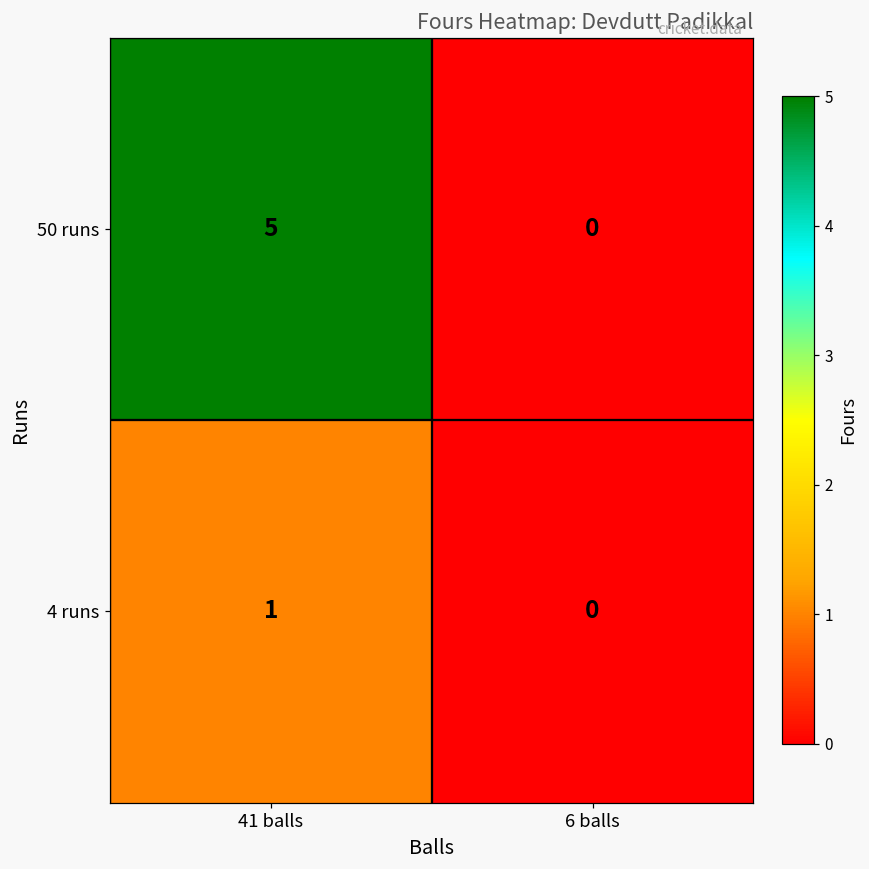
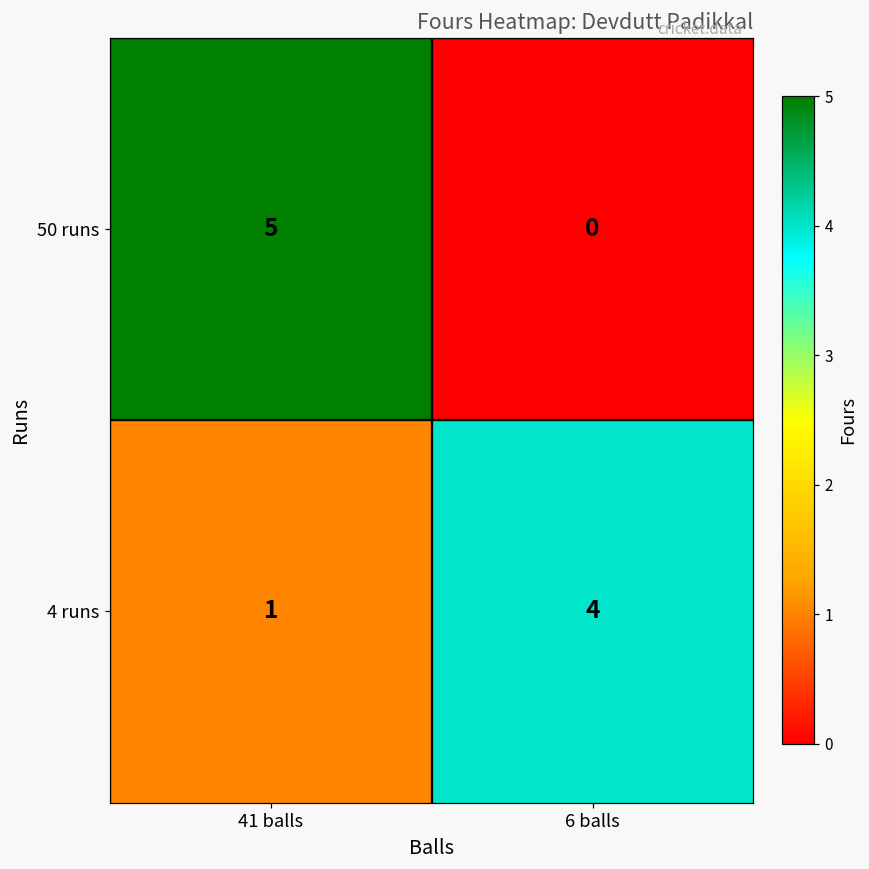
  {
    "50 runs": {
      "41 balls": 5,
      "6 balls": 0
    },
    "4 runs": {
      "41 balls": 1,
-     "6 balls": 0
+     "6 balls": 4
    }
  }
